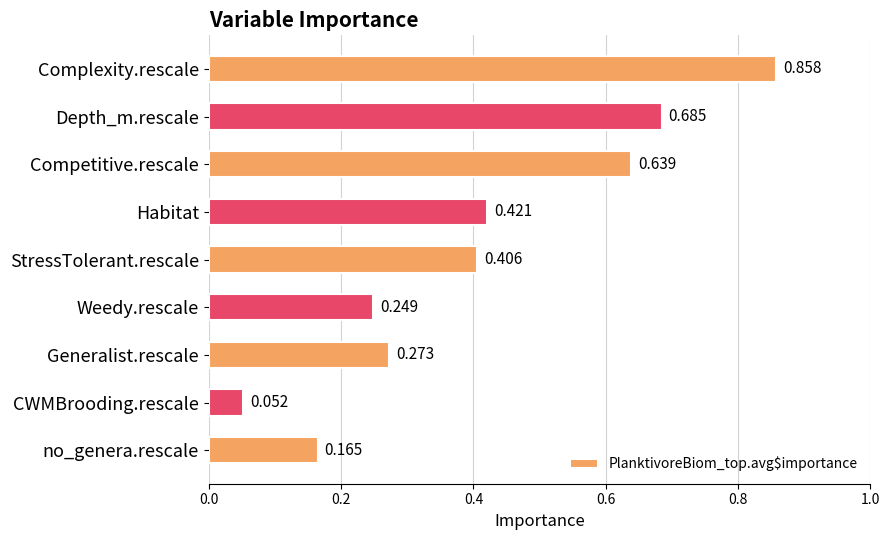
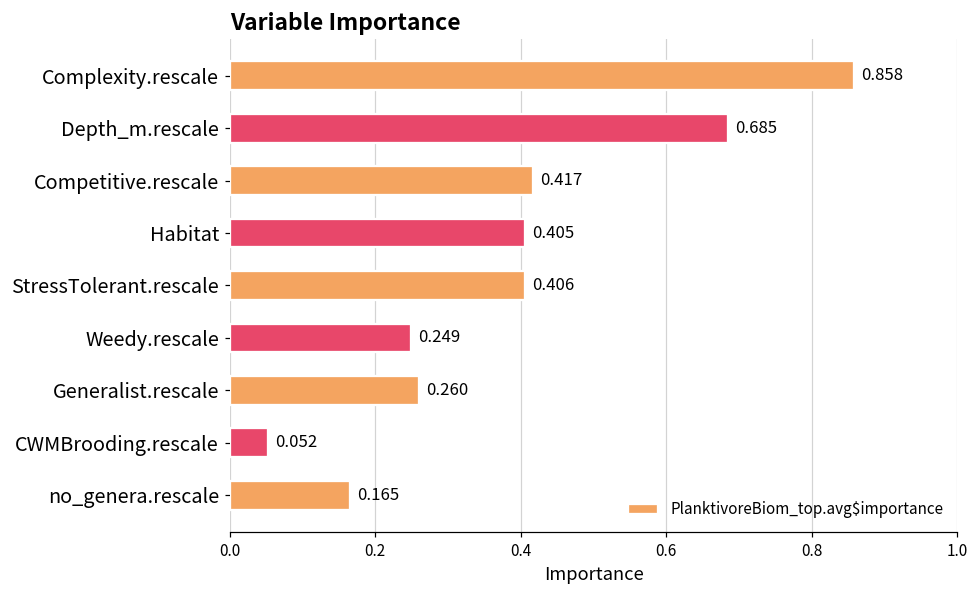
  {
    "Complexity.rescale": 0.858,
    "Depth_m.rescale": 0.685,
-   "Competitive.rescale": 0.639,
-   "Habitat": 0.421,
+   "Competitive.rescale": 0.417,
+   "Habitat": 0.405,
    "StressTolerant.rescale": 0.406,
    "Weedy.rescale": 0.249,
-   "Generalist.rescale": 0.273,
+   "Generalist.rescale": 0.260,
    "CWMBrooding.rescale": 0.052,
    "no_genera.rescale": 0.165
  }
